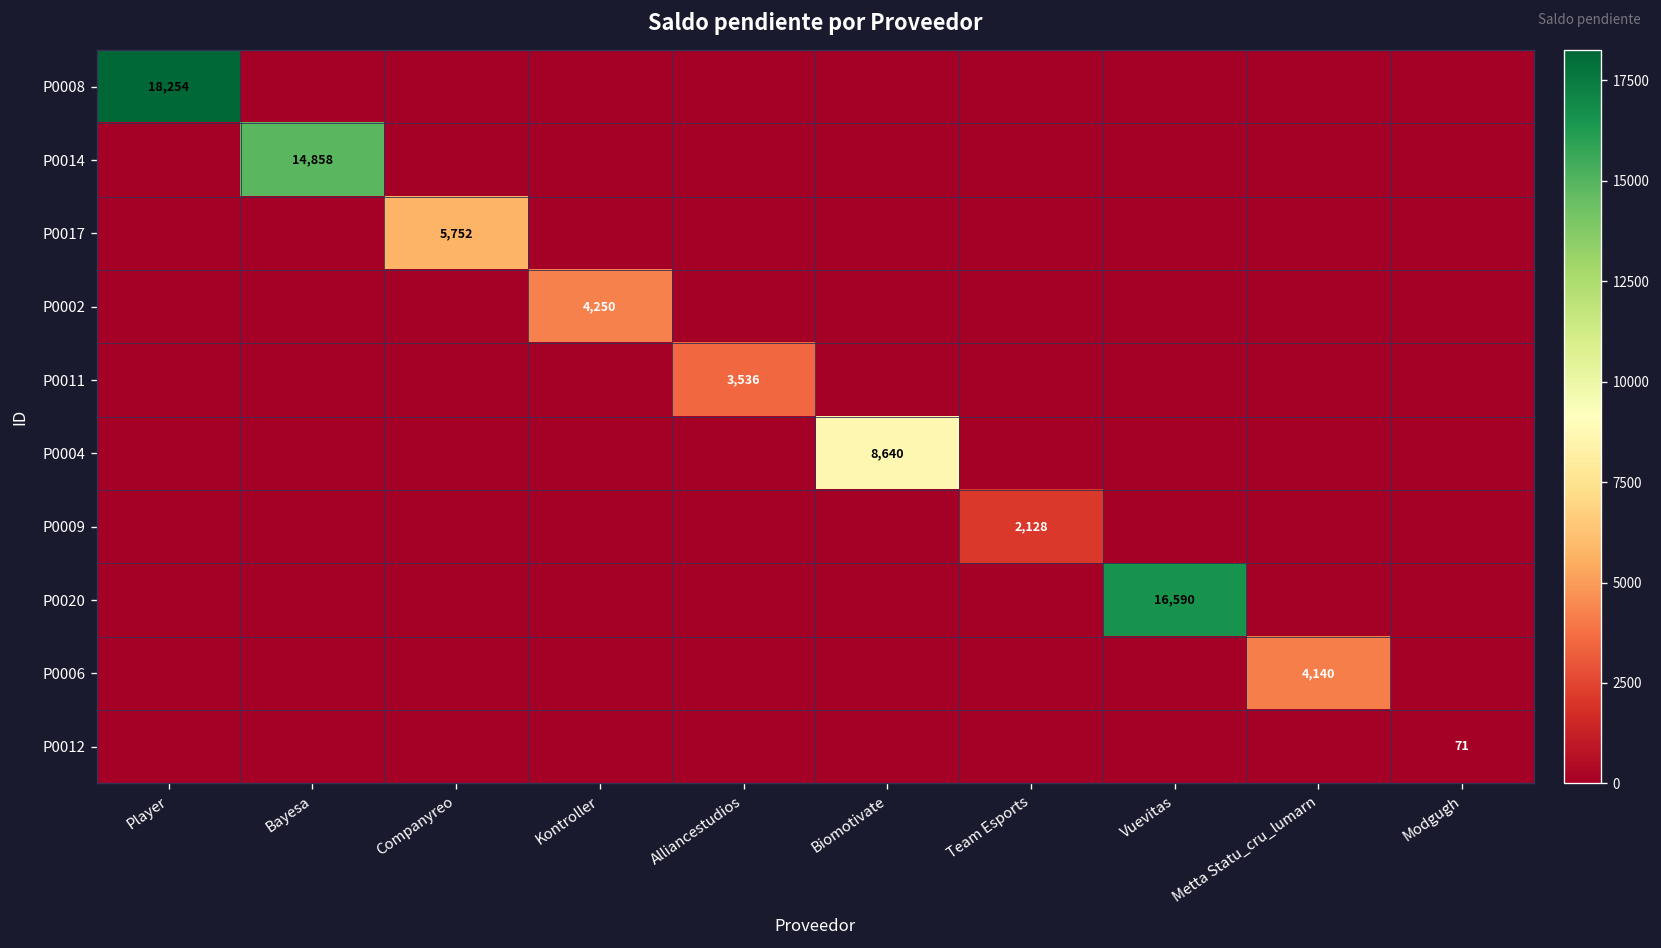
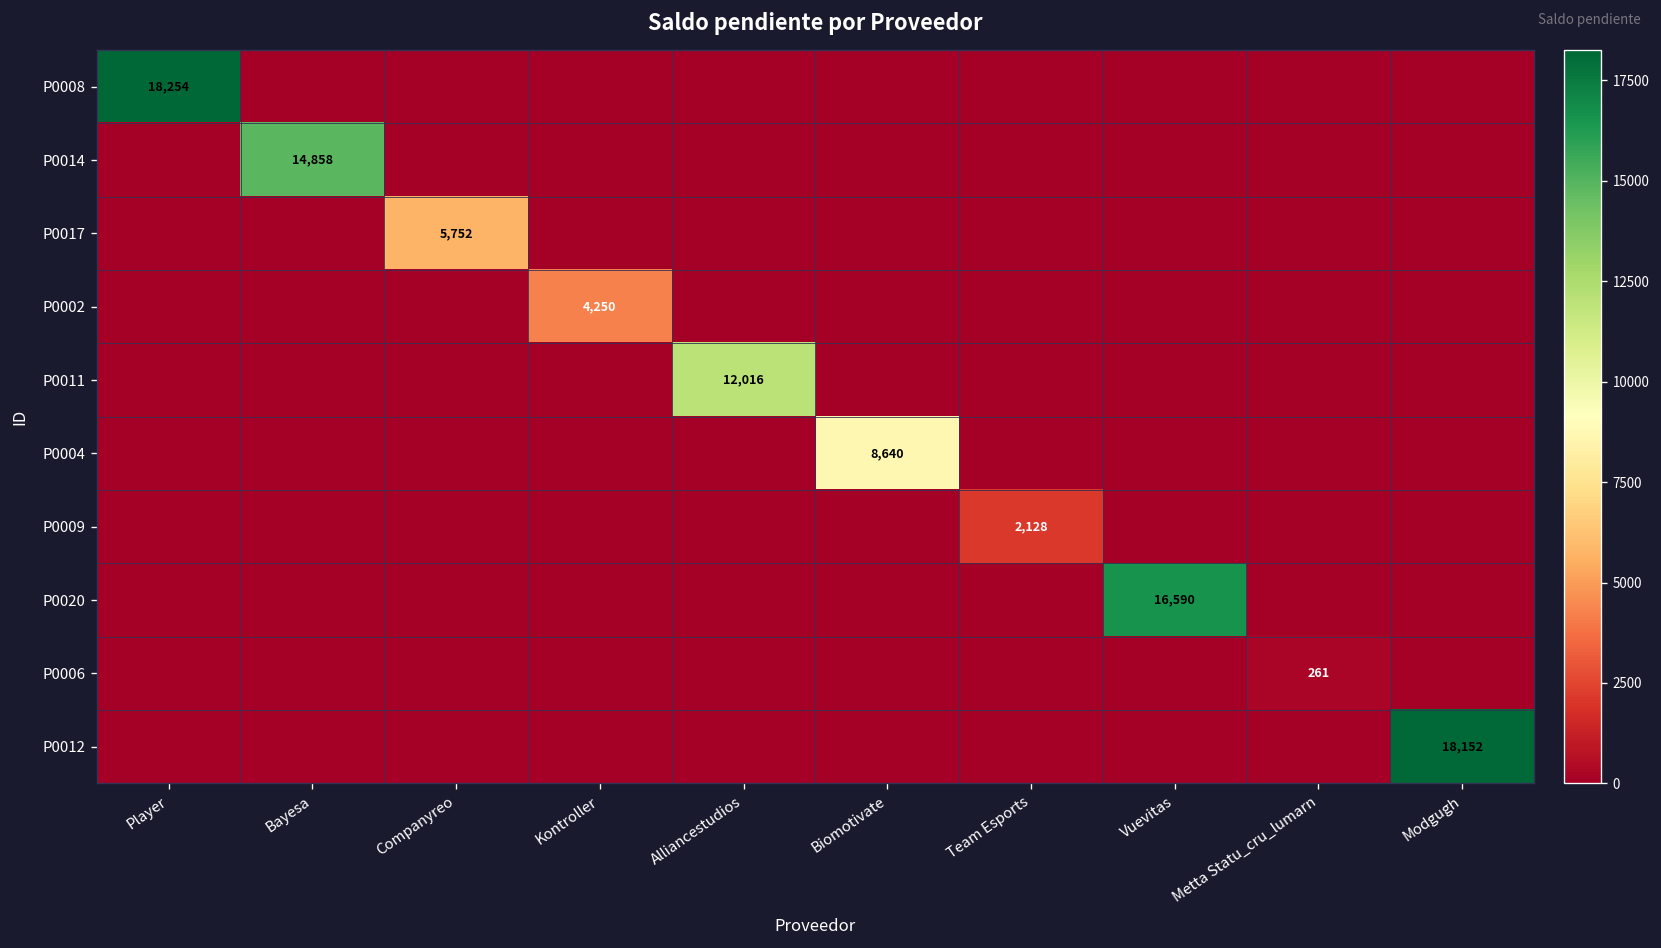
  {
    "P0008": {
      "Player": "18,254"
    },
    "P0014": {
      "Bayesa": "14,858"
    },
    "P0017": {
      "Companyreo": "5,752"
    },
    "P0002": {
      "Kontroller": "4,250"
    },
    "P0011": {
-     "Alliancestudios": "3,536"
+     "Alliancestudios": "12,016"
    },
    "P0004": {
      "Biomotivate": "8,640"
    },
    "P0009": {
      "Team Esports": "2,128"
    },
    "P0020": {
      "Vuevitas": "16,590"
    },
    "P0006": {
-     "Metta Statu_cru_lumarn": "4,140"
+     "Metta Statu_cru_lumarn": "261"
    },
    "P0012": {
-     "Modgugh": "71"
+     "Modgugh": "18,152"
    }
  }
